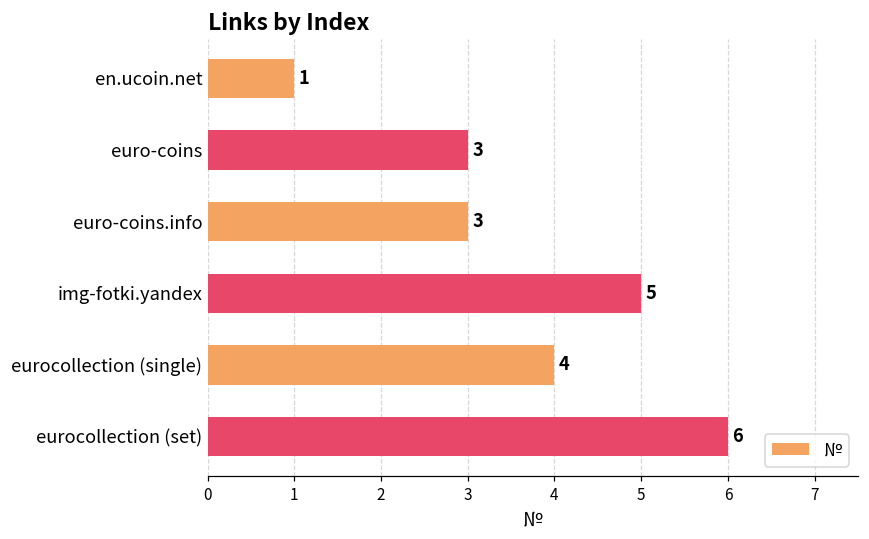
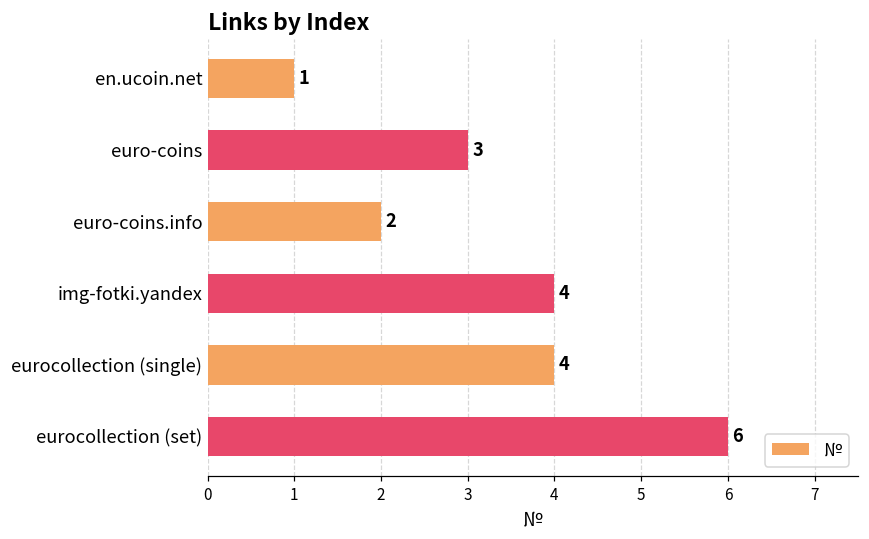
  {
    "en.ucoin.net": 1,
    "euro-coins": 3,
-   "euro-coins.info": 3,
-   "img-fotki.yandex": 5,
+   "euro-coins.info": 2,
+   "img-fotki.yandex": 4,
    "eurocollection (single)": 4,
    "eurocollection (set)": 6
  }
